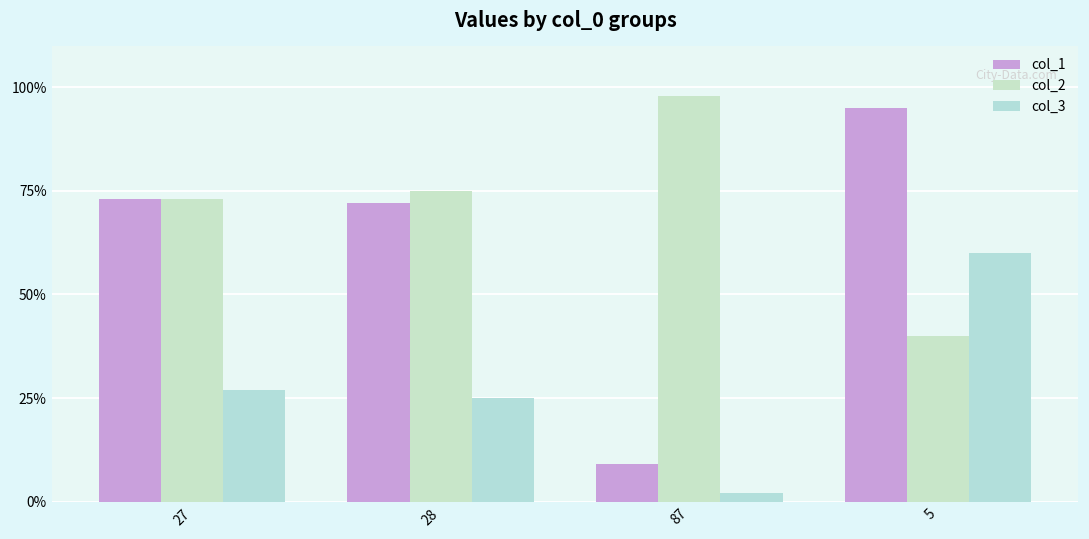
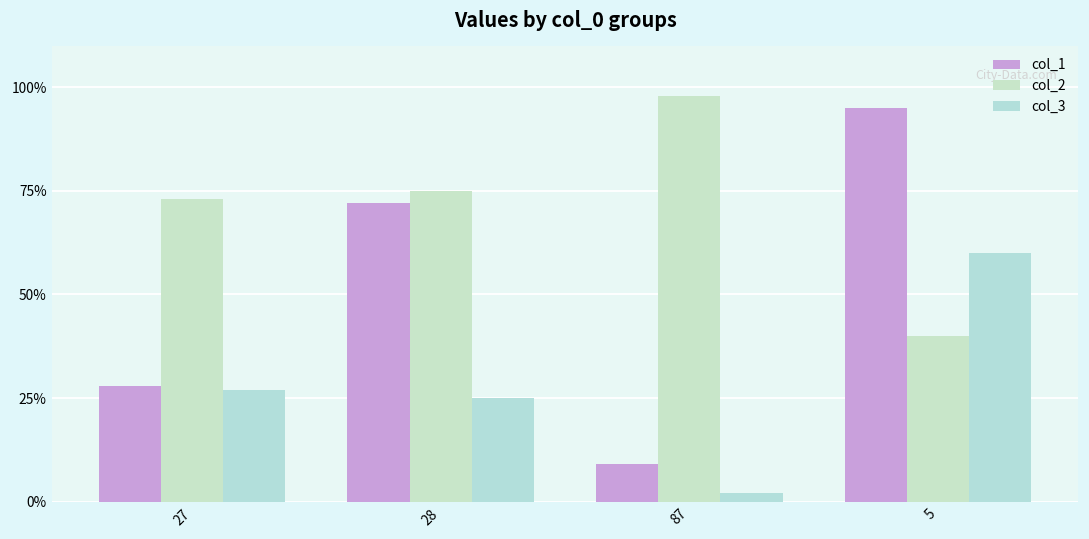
  {
    "col_1": {
-     "27": "73%",
+     "27": "28%",
      "28": "72%",
      "87": "9%",
      "5": "95%"
    }
  }
